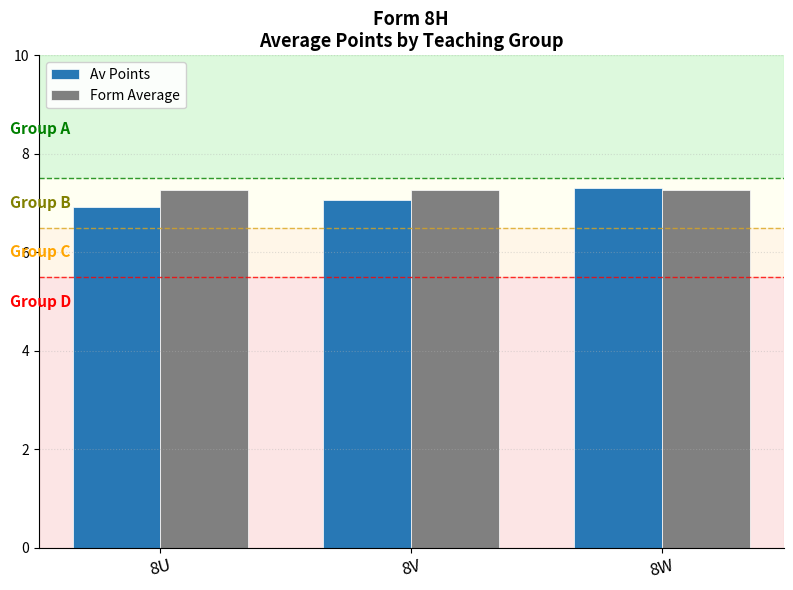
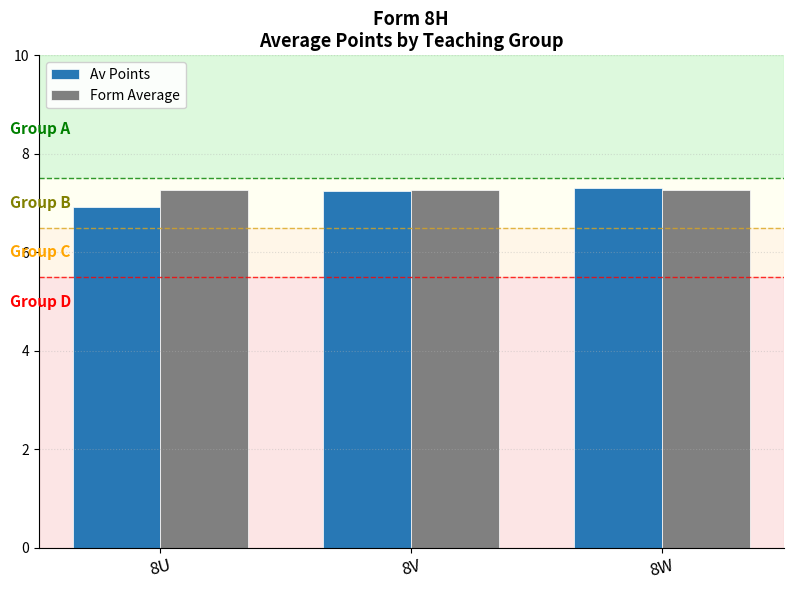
  {
    "Av Points": {
      "8U": 6.9,
-     "8V": 7.1,
+     "8V": 7.3,
      "8W": 7.3
    },
    "Form Average": {
      "8U": 7.3,
      "8V": 7.3,
      "8W": 7.3
    }
  }
